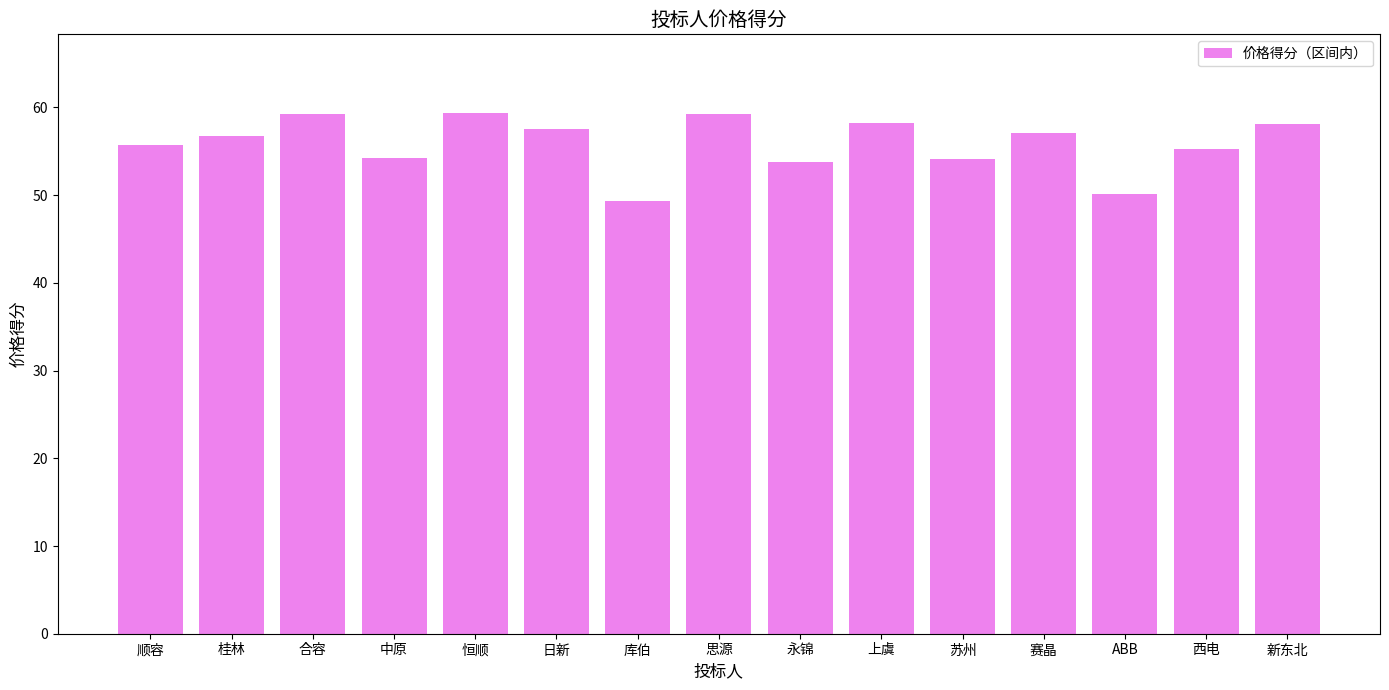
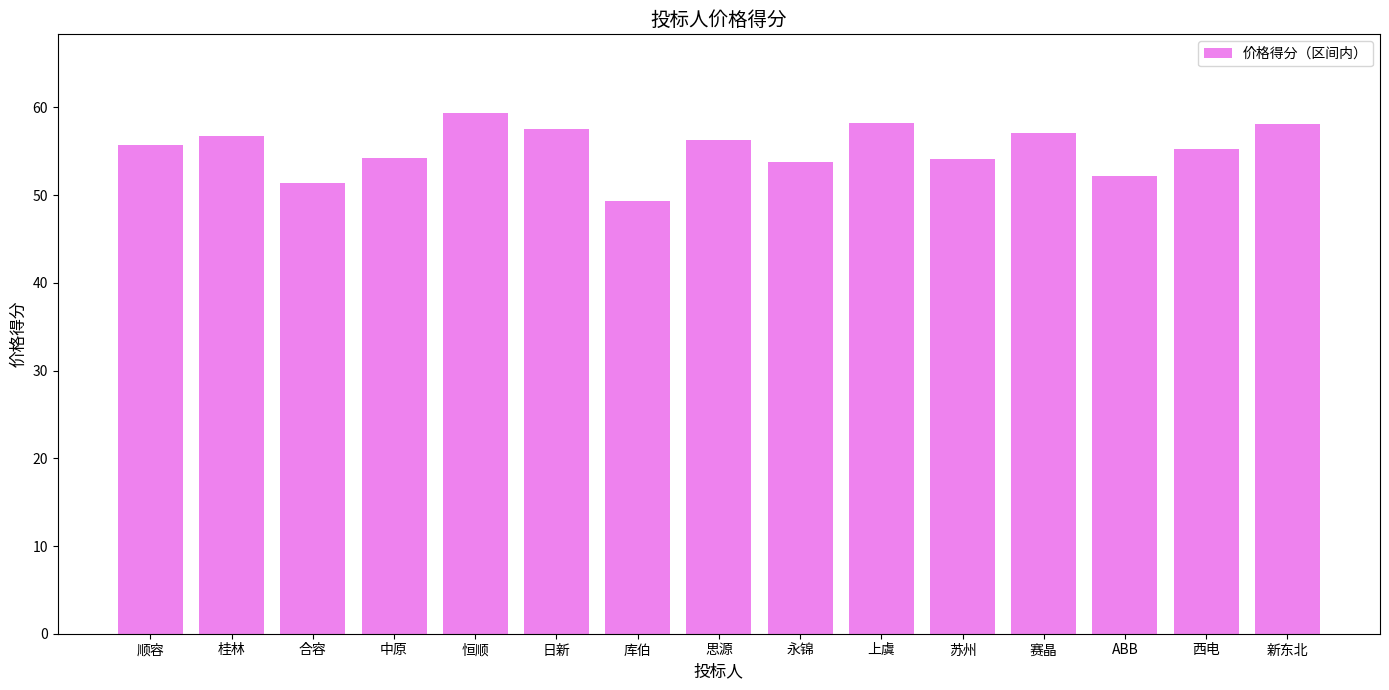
  {
    "顺容": 56,
    "桂林": 57,
-   "合容": 59,
+   "合容": 51,
    "中原": 54,
    "恒顺": 59,
    "日新": 58,
    "库伯": 49,
-   "思源": 59,
+   "思源": 56,
    "永锦": 54,
    "上虞": 58,
    "苏州": 54,
    "赛晶": 57,
-   "ABB": 50,
+   "ABB": 52,
    "西电": 55,
    "新东北": 58
  }
